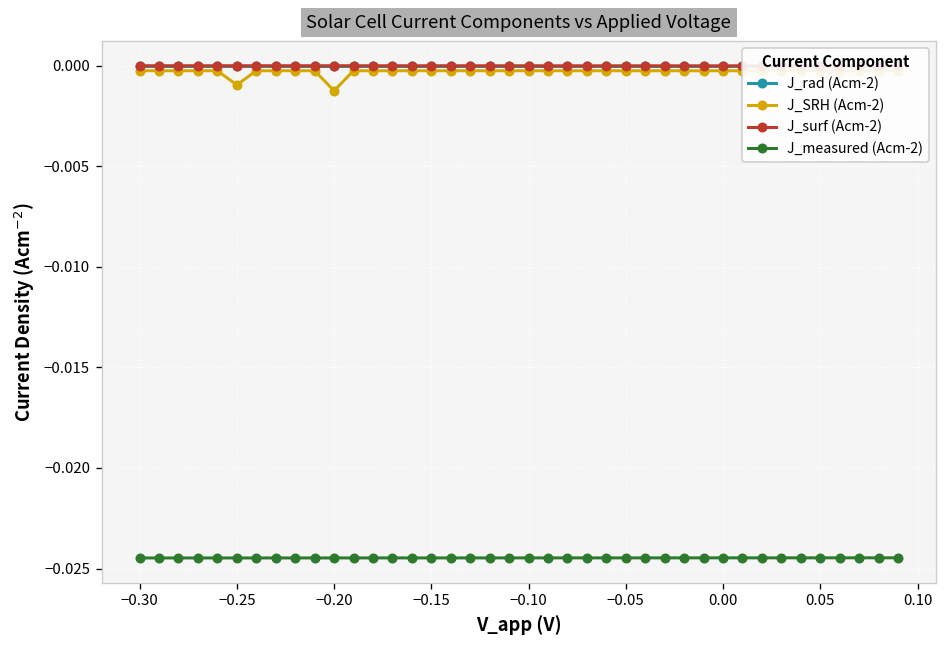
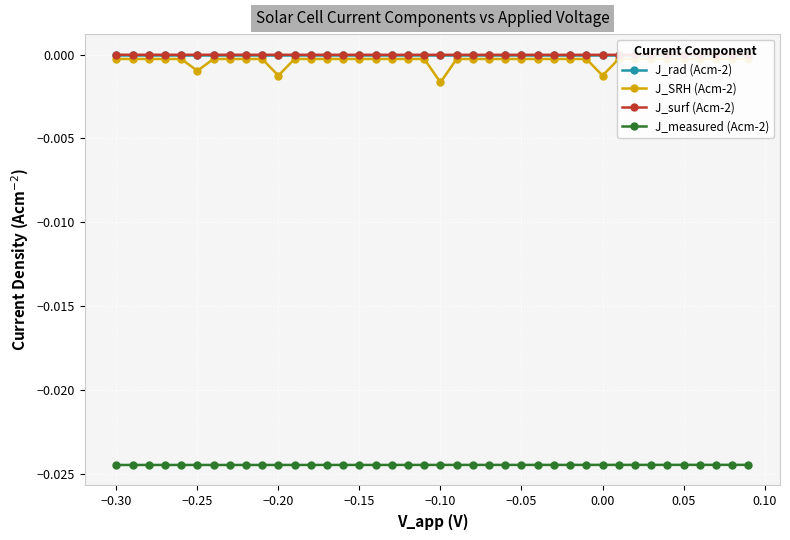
  {
    "J_surf (Acm-2)": {
      "−0.30": 0.0000,
      "−0.25": 0.0000,
      "−0.20": 0.0000,
      "−0.15": 0.0000,
      "−0.10": 0.0000,
      "−0.05": 0.0000,
      "0.00": 0.0000
    },
    "J_SRH (Acm-2)": {
      "−0.30": -0.0003,
      "−0.25": -0.0010,
      "−0.20": -0.0013,
      "−0.15": -0.0003,
-     "−0.10": -0.0003,
+     "−0.10": -0.0017,
      "−0.05": -0.0003,
-     "0.00": -0.0003
+     "0.00": -0.0013
    },
    "J_measured (Acm-2)": {
      "−0.30": -0.0245,
      "−0.25": -0.0245,
      "−0.20": -0.0245,
      "−0.15": -0.0245,
      "−0.10": -0.0245,
      "−0.05": -0.0245,
      "0.00": -0.0245,
      "0.05": -0.0245
    }
  }
